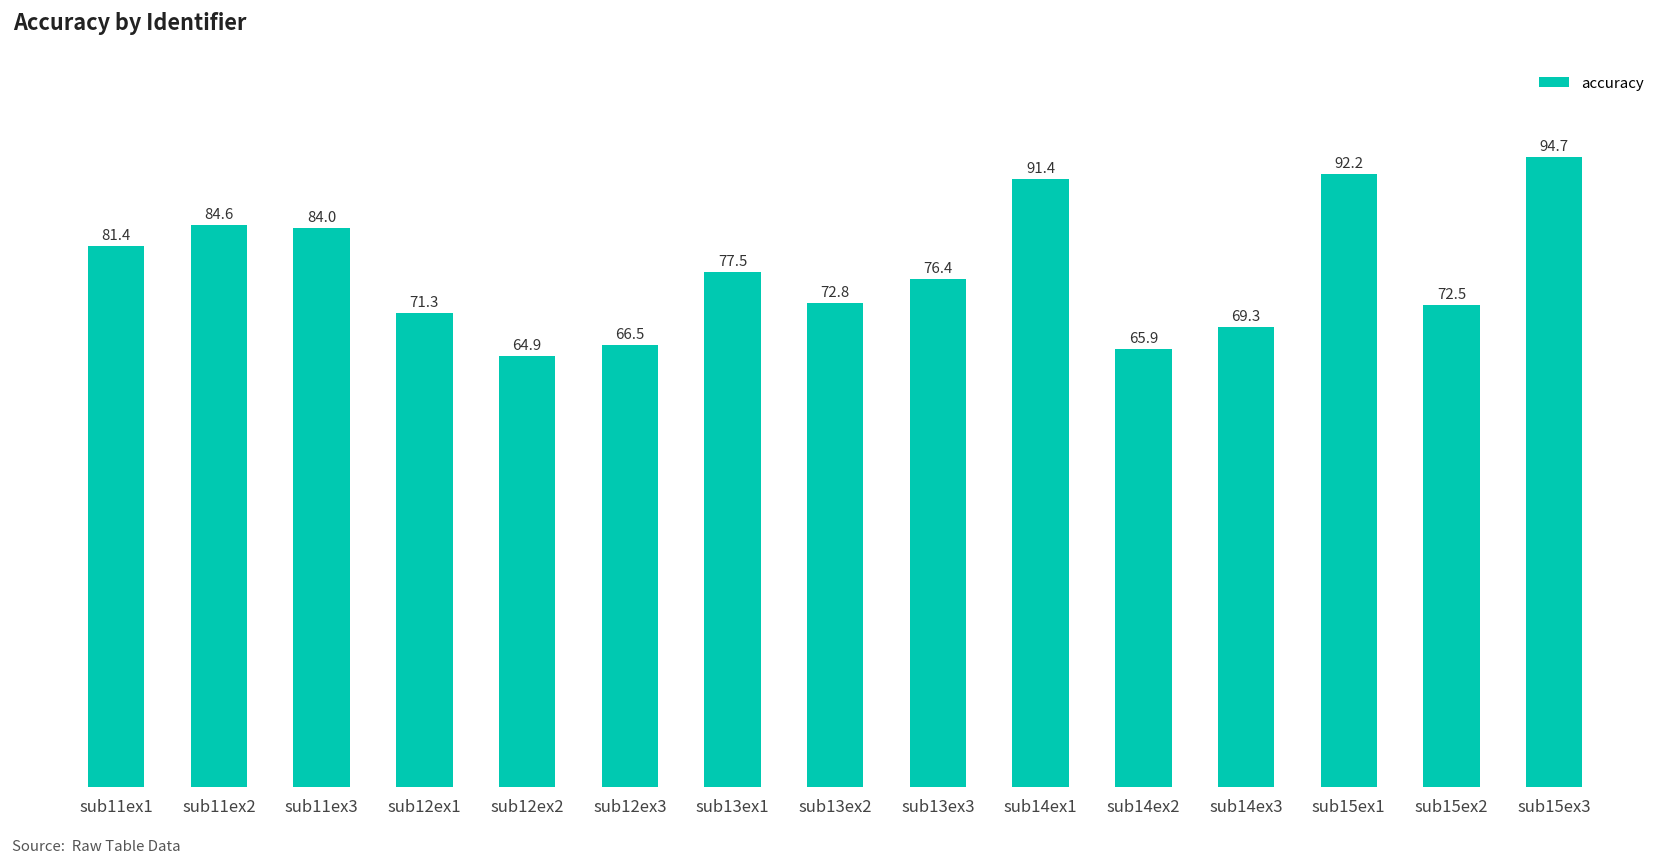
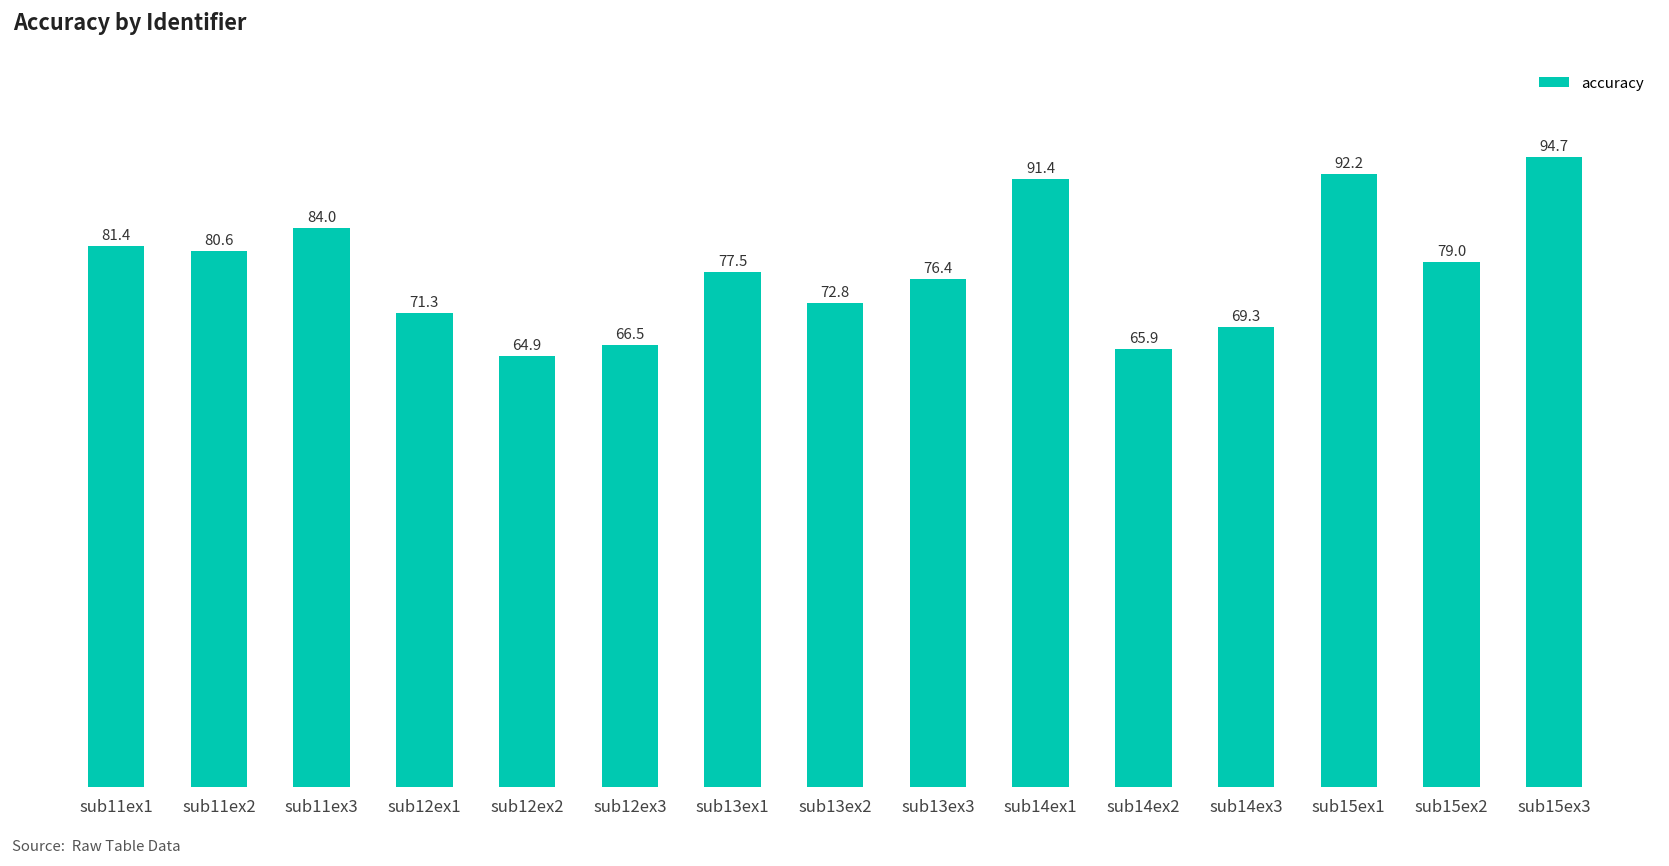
  {
    "sub11ex1": 81.4,
-   "sub11ex2": 84.6,
+   "sub11ex2": 80.6,
    "sub11ex3": 84.0,
    "sub12ex1": 71.3,
    "sub12ex2": 64.9,
    "sub12ex3": 66.5,
    "sub13ex1": 77.5,
    "sub13ex2": 72.8,
    "sub13ex3": 76.4,
    "sub14ex1": 91.4,
    "sub14ex2": 65.9,
    "sub14ex3": 69.3,
    "sub15ex1": 92.2,
-   "sub15ex2": 72.5,
+   "sub15ex2": 79.0,
    "sub15ex3": 94.7
  }
